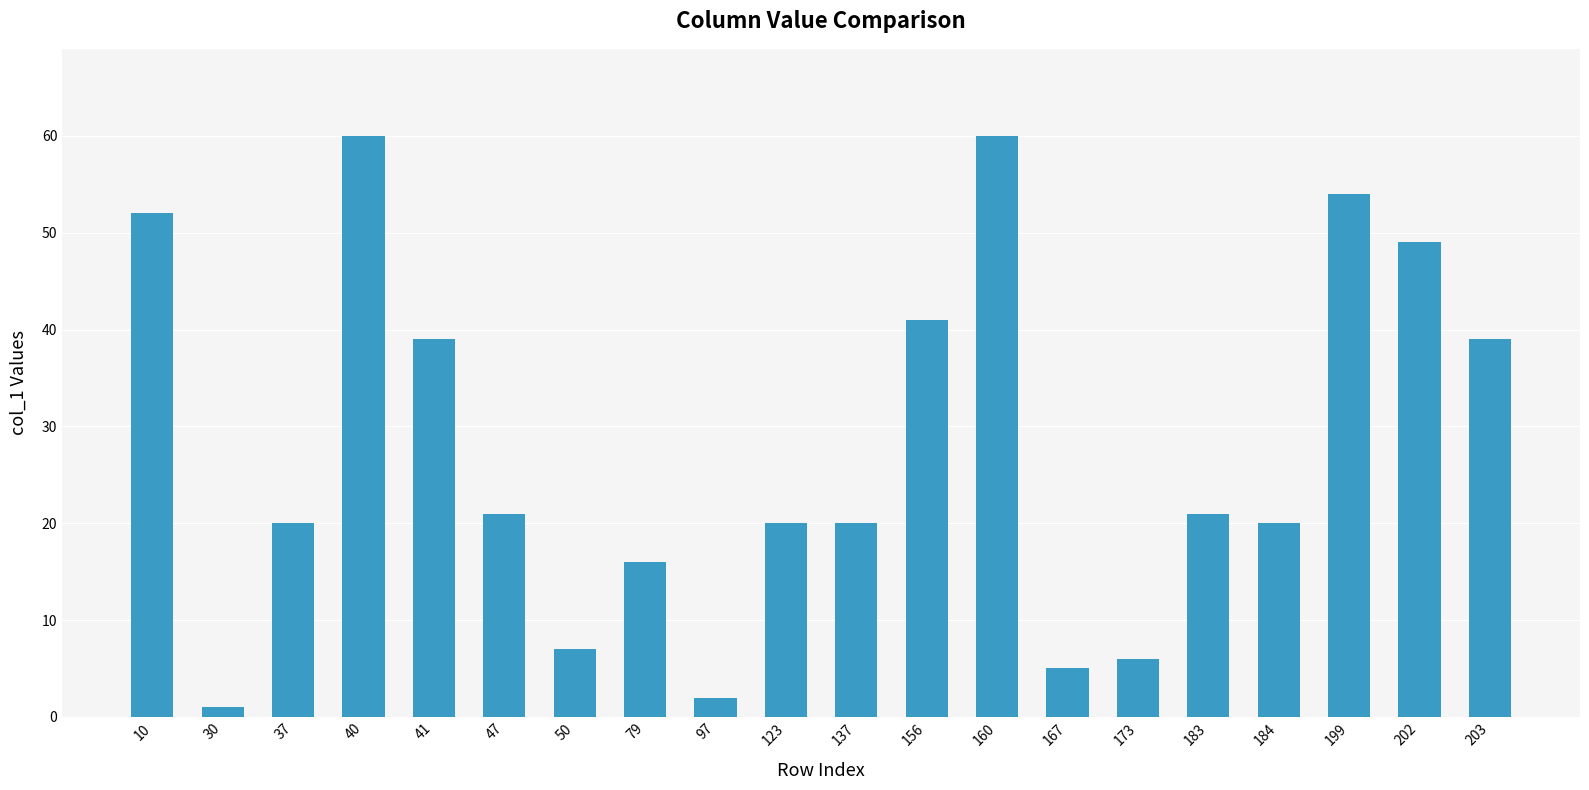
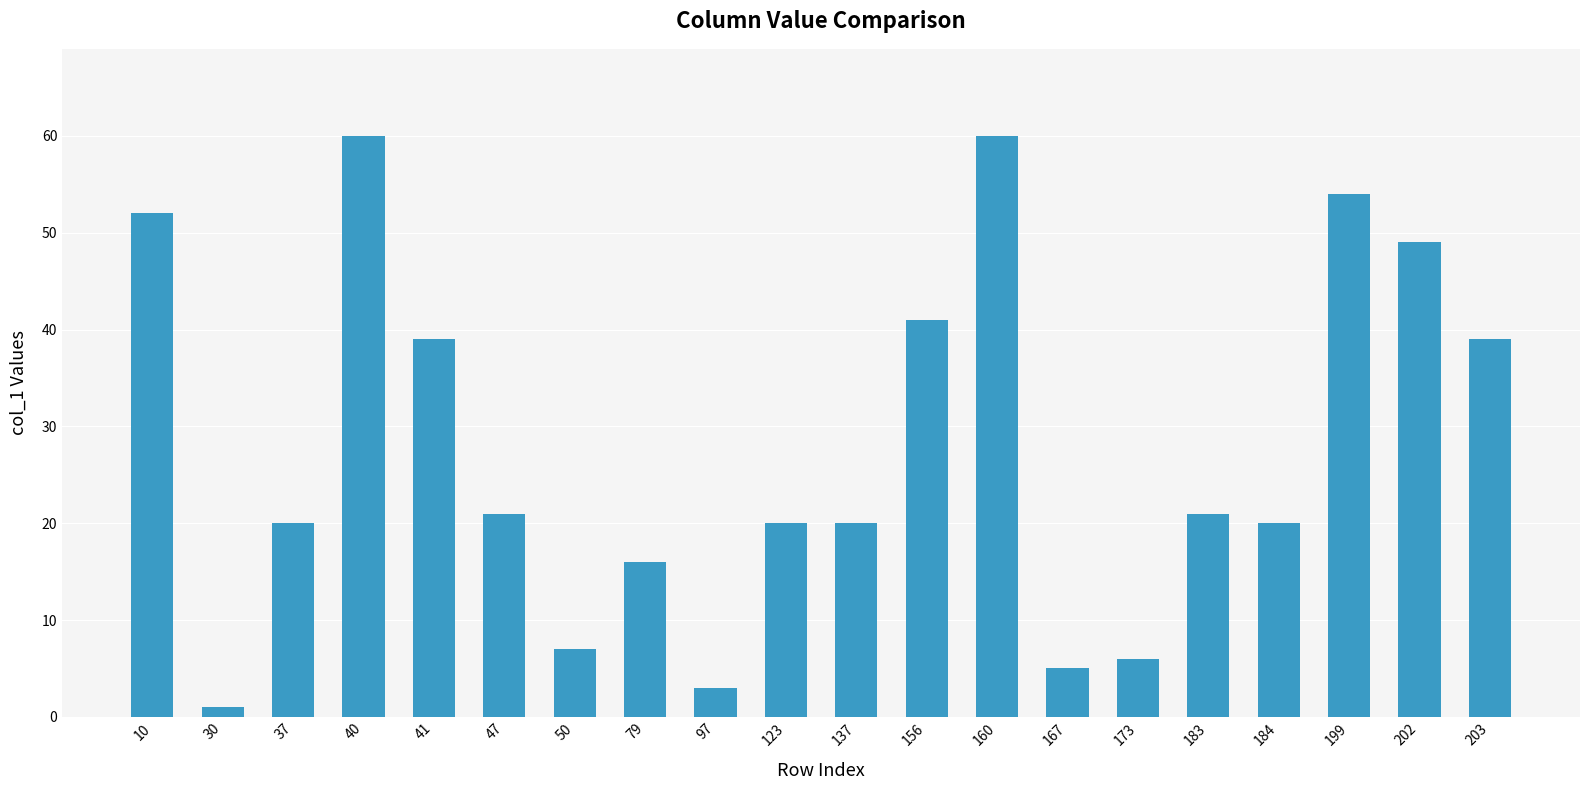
  {
    "10": 52,
    "30": 1,
    "37": 20,
    "40": 60,
    "41": 39,
    "47": 21,
    "50": 7,
    "79": 16,
-   "97": 2,
+   "97": 3,
    "123": 20,
    "137": 20,
    "156": 41,
    "160": 60,
    "167": 5,
    "173": 6,
    "183": 21,
    "184": 20,
    "199": 54,
    "202": 49,
    "203": 39
  }
